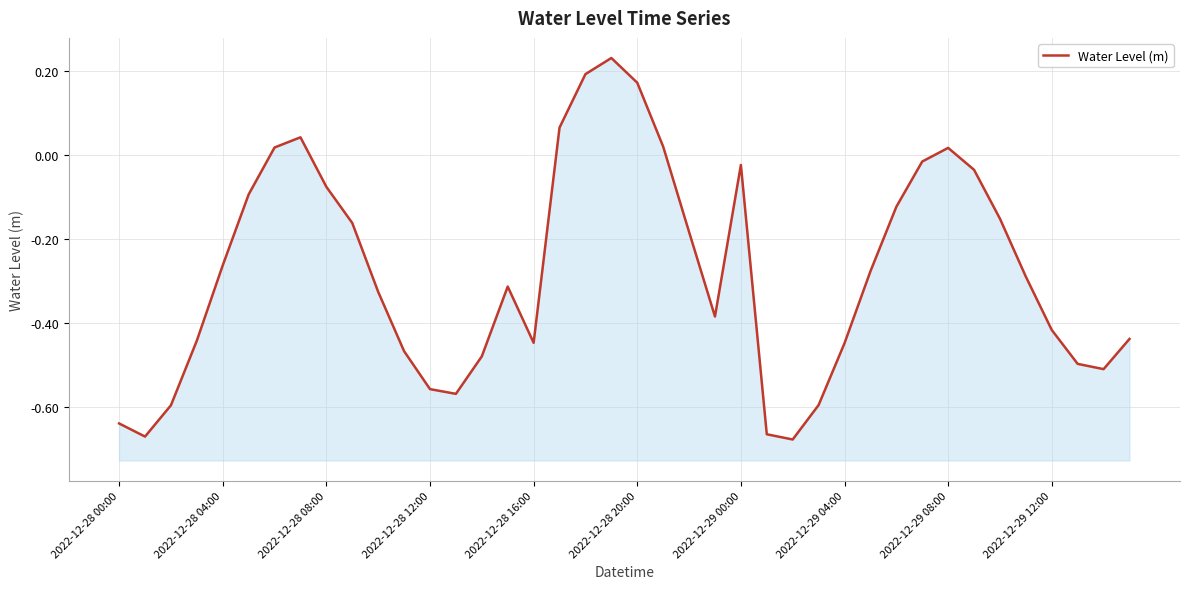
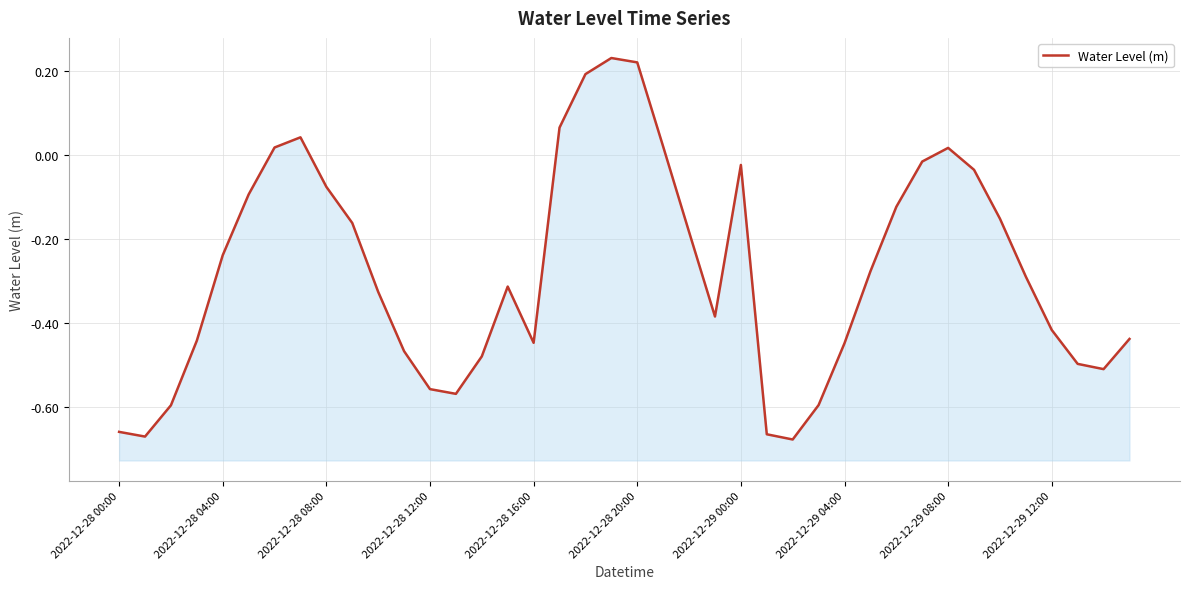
  {
-   "2022-12-28 00:00": -0.64,
-   "2022-12-28 04:00": -0.26,
+   "2022-12-28 00:00": -0.66,
+   "2022-12-28 04:00": -0.24,
    "2022-12-28 08:00": -0.08,
    "2022-12-28 12:00": -0.56,
    "2022-12-28 16:00": -0.45,
-   "2022-12-28 20:00": 0.17,
+   "2022-12-28 20:00": 0.22,
    "2022-12-29 00:00": -0.02,
    "2022-12-29 04:00": -0.45,
    "2022-12-29 08:00": 0.02,
    "2022-12-29 12:00": -0.42
  }
